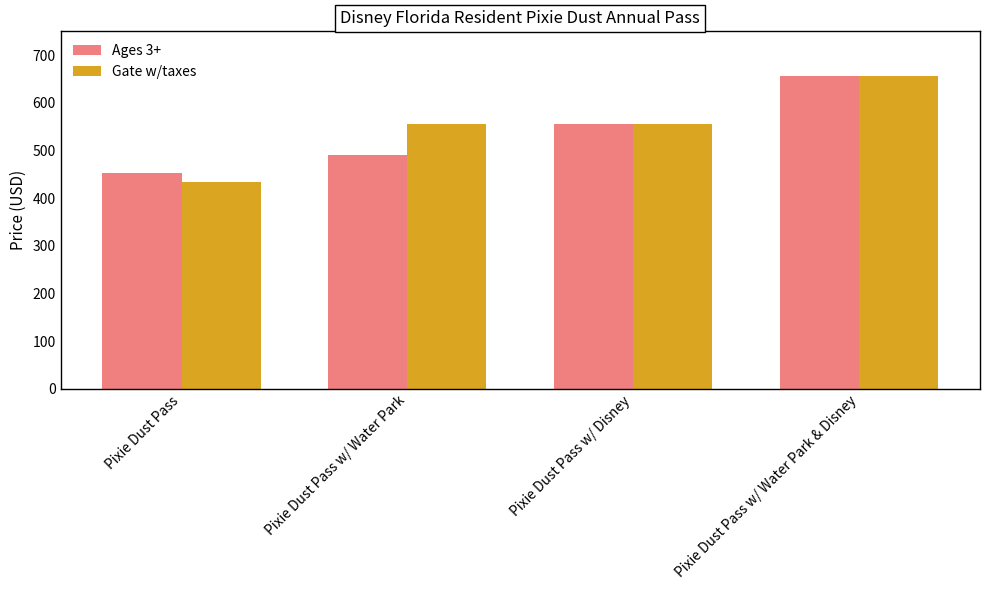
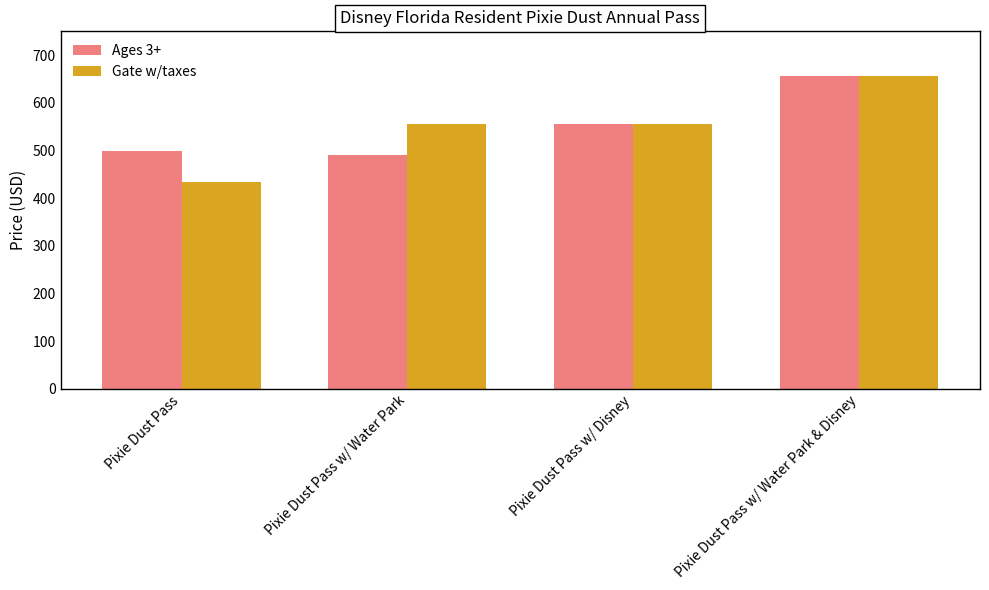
  {
    "Ages 3+": {
-     "Pixie Dust Pass": 450,
+     "Pixie Dust Pass": 500,
      "Pixie Dust Pass w/ Water Park": 490,
      "Pixie Dust Pass w/ Disney": 550,
      "Pixie Dust Pass w/ Water Park & Disney": 660
    },
    "Gate w/taxes": {
      "Pixie Dust Pass": 430,
      "Pixie Dust Pass w/ Water Park": 550,
      "Pixie Dust Pass w/ Disney": 550,
      "Pixie Dust Pass w/ Water Park & Disney": 660
    }
  }
